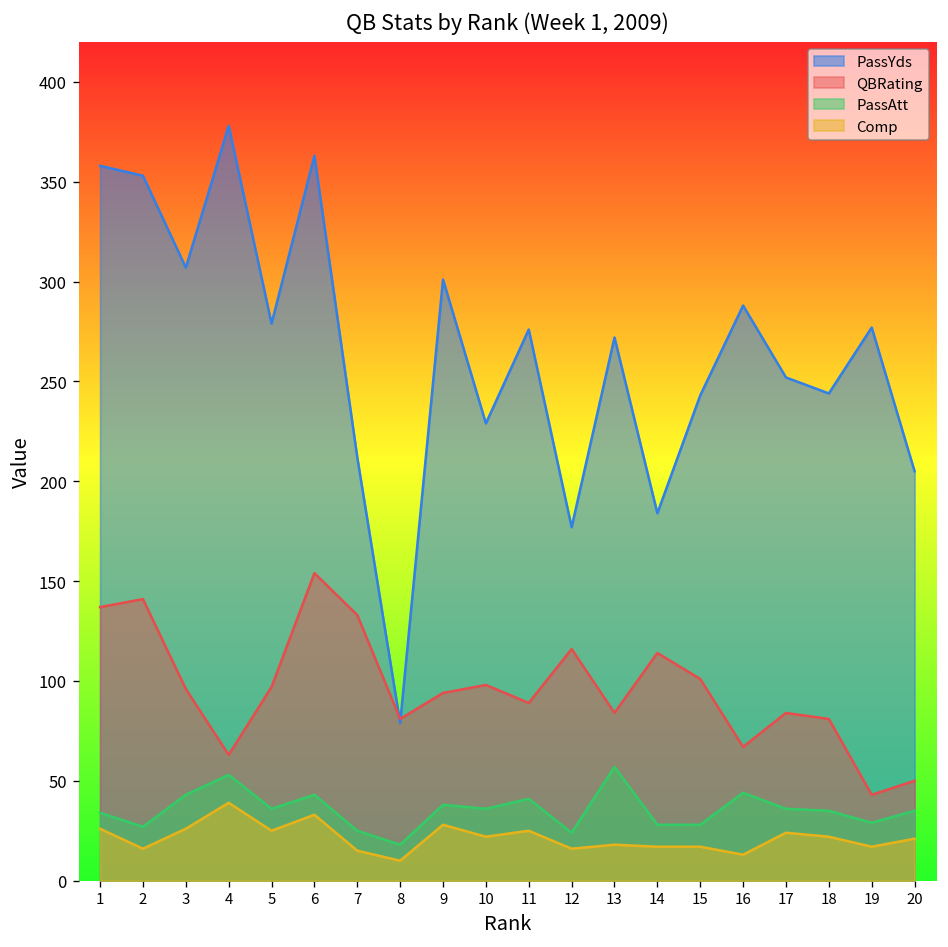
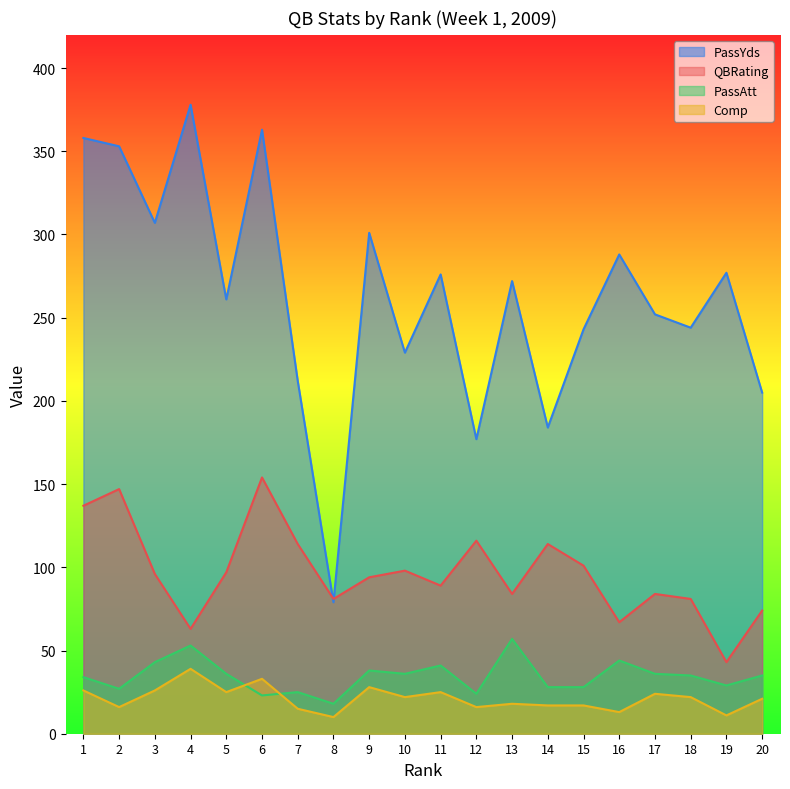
  {
    "PassYds": {
      "1": 358,
      "2": 353,
      "3": 307,
      "4": 378,
-     "5": 279,
+     "5": 261,
      "6": 363,
      "7": 212,
      "8": 79,
      "9": 301,
      "10": 229,
      "11": 276,
      "12": 177,
      "13": 272,
      "14": 184,
      "15": 243,
      "16": 288,
      "17": 252,
      "18": 244,
      "19": 277,
      "20": 205
    },
    "QBRating": {
      "1": 137,
-     "2": 141,
+     "2": 147,
      "3": 96,
      "4": 63,
      "5": 97,
      "6": 154,
-     "7": 133,
+     "7": 114,
      "8": 81,
      "9": 94,
      "10": 98,
      "11": 89,
      "12": 116,
      "13": 84,
      "14": 114,
      "15": 101,
      "16": 67,
      "17": 84,
      "18": 81,
      "19": 43,
-     "20": 50
+     "20": 74
    },
    "PassAtt": {
      "1": 34,
      "2": 27,
      "3": 43,
      "4": 53,
      "5": 36,
-     "6": 43,
+     "6": 23,
      "7": 25,
      "8": 18,
      "9": 38,
      "10": 36,
      "11": 41,
      "12": 24,
      "13": 57,
      "14": 28,
      "15": 28,
      "16": 44,
      "17": 36,
      "18": 35,
      "19": 29,
      "20": 35
    },
    "Comp": {
      "1": 26,
      "2": 16,
      "3": 26,
      "4": 39,
      "5": 25,
      "6": 33,
      "7": 15,
      "8": 10,
      "9": 28,
      "10": 22,
      "11": 25,
      "12": 16,
      "13": 18,
      "14": 17,
      "15": 17,
      "16": 13,
      "17": 24,
      "18": 22,
-     "19": 17,
+     "19": 11,
      "20": 21
    }
  }
